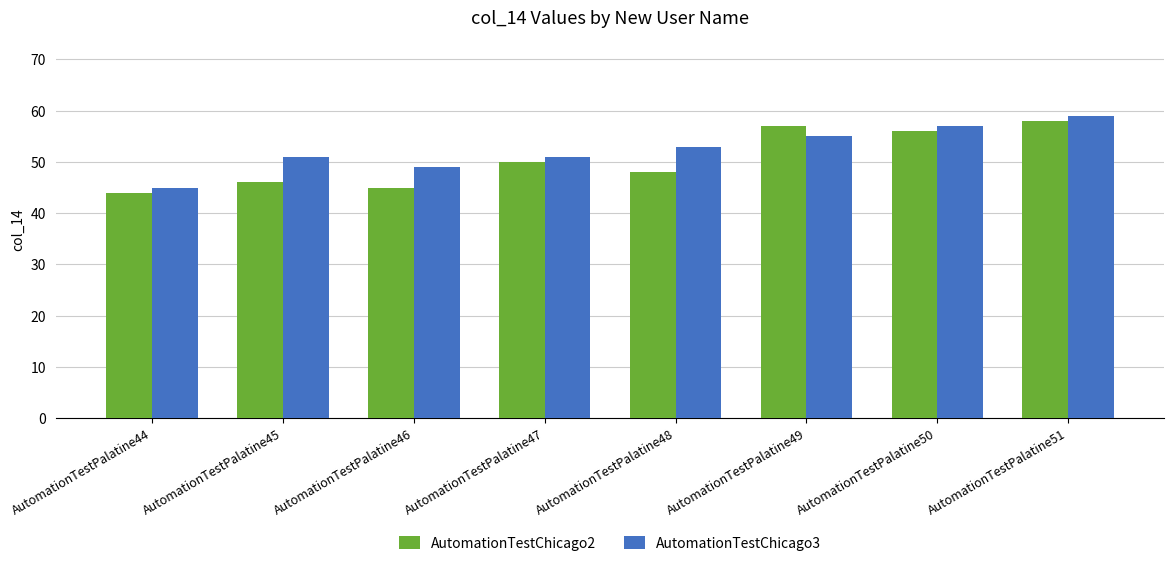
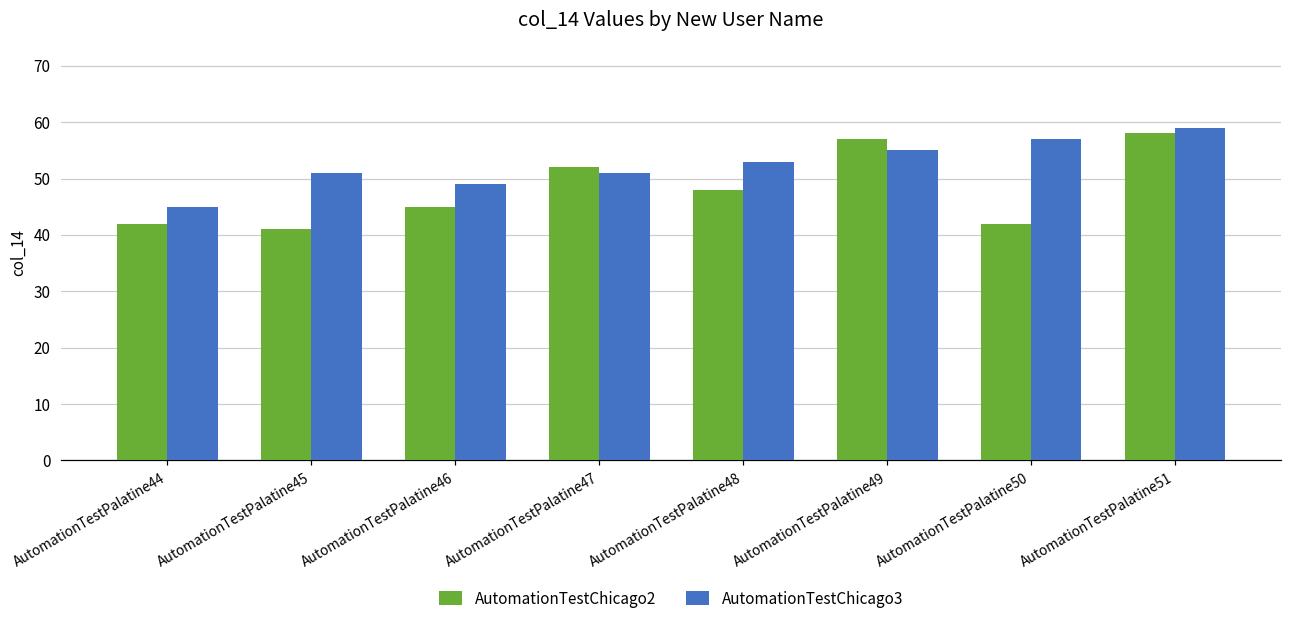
  {
    "AutomationTestChicago2": {
-     "AutomationTestPalatine44": 44,
-     "AutomationTestPalatine45": 46,
+     "AutomationTestPalatine44": 42,
+     "AutomationTestPalatine45": 41,
      "AutomationTestPalatine46": 45,
-     "AutomationTestPalatine47": 50,
+     "AutomationTestPalatine47": 52,
      "AutomationTestPalatine48": 48,
      "AutomationTestPalatine49": 57,
-     "AutomationTestPalatine50": 56,
+     "AutomationTestPalatine50": 42,
      "AutomationTestPalatine51": 58
    },
    "AutomationTestChicago3": {
      "AutomationTestPalatine44": 45,
      "AutomationTestPalatine45": 51,
      "AutomationTestPalatine46": 49,
      "AutomationTestPalatine47": 51,
      "AutomationTestPalatine48": 53,
      "AutomationTestPalatine49": 55,
      "AutomationTestPalatine50": 57,
      "AutomationTestPalatine51": 59
    }
  }
